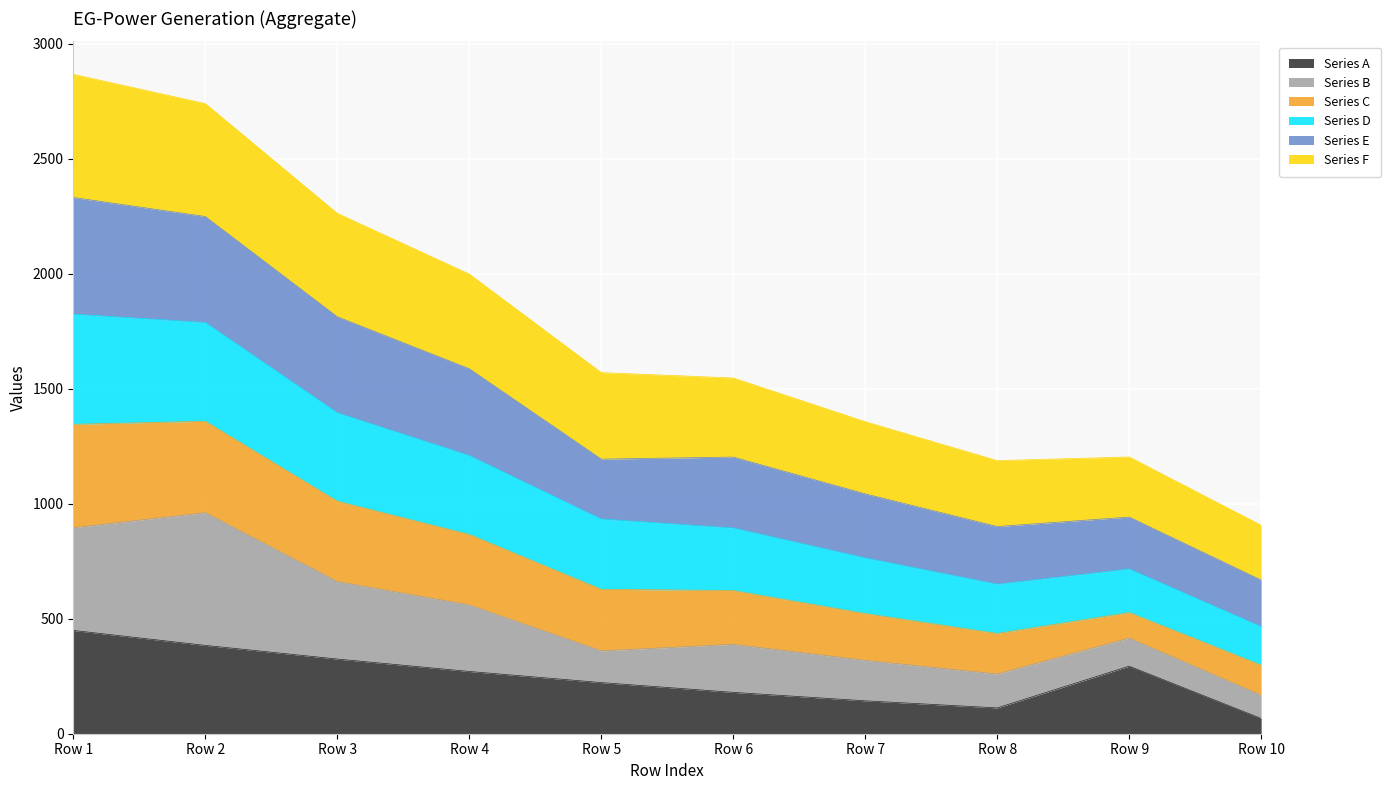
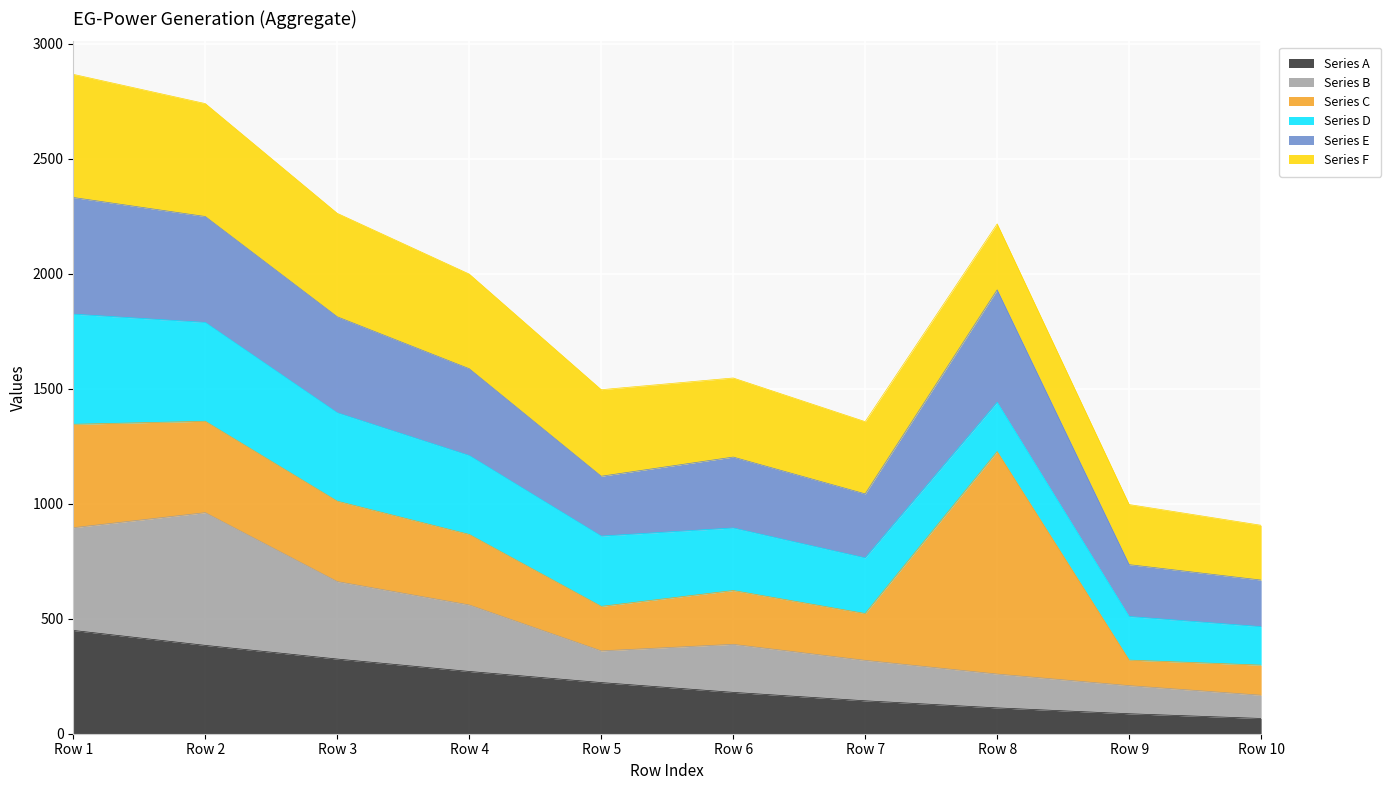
  {
    "Series A": {
      "Row 1": 450,
      "Row 2": 380,
      "Row 3": 320,
      "Row 4": 270,
      "Row 5": 220,
      "Row 6": 180,
      "Row 7": 140,
      "Row 8": 110,
-     "Row 9": 290,
+     "Row 9": 90,
      "Row 10": 70
    },
    "Series B": {
      "Row 1": 450,
      "Row 2": 580,
      "Row 3": 340,
      "Row 4": 290,
      "Row 5": 140,
      "Row 6": 210,
      "Row 7": 180,
      "Row 8": 150,
      "Row 9": 120,
      "Row 10": 100
    },
    "Series C": {
      "Row 1": 450,
      "Row 2": 400,
      "Row 3": 350,
      "Row 4": 310,
-     "Row 5": 270,
+     "Row 5": 190,
      "Row 6": 230,
      "Row 7": 200,
-     "Row 8": 180,
+     "Row 8": 970,
      "Row 9": 110,
      "Row 10": 130
    },
    "Series D": {
      "Row 1": 480,
      "Row 2": 430,
      "Row 3": 380,
      "Row 4": 340,
      "Row 5": 310,
      "Row 6": 270,
      "Row 7": 240,
      "Row 8": 210,
      "Row 9": 190,
      "Row 10": 170
    },
    "Series E": {
      "Row 1": 510,
      "Row 2": 460,
      "Row 3": 420,
      "Row 4": 380,
      "Row 5": 260,
      "Row 6": 310,
      "Row 7": 280,
-     "Row 8": 250,
+     "Row 8": 490,
      "Row 9": 230,
      "Row 10": 200
    },
    "Series F": {
      "Row 1": 540,
      "Row 2": 490,
      "Row 3": 450,
      "Row 4": 410,
      "Row 5": 380,
      "Row 6": 340,
      "Row 7": 310,
      "Row 8": 290,
      "Row 9": 260,
      "Row 10": 240
    }
  }
